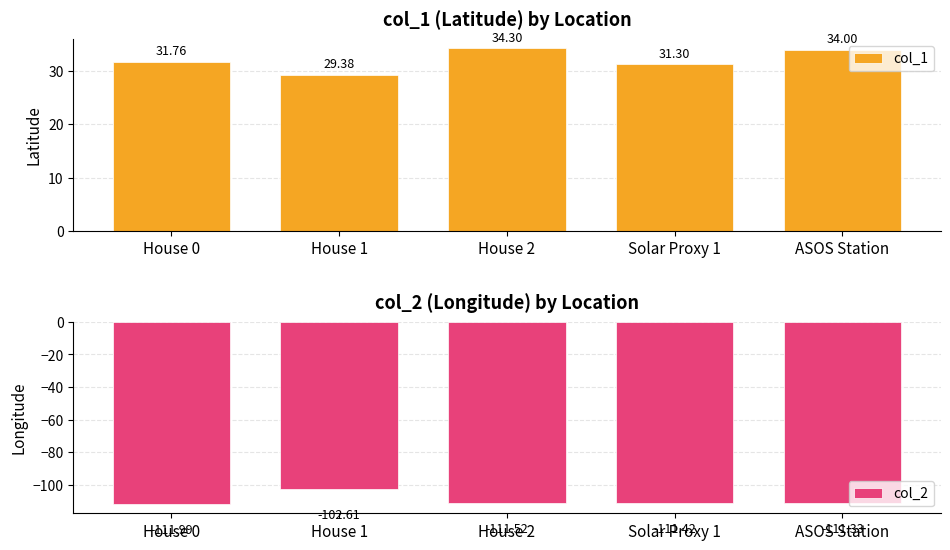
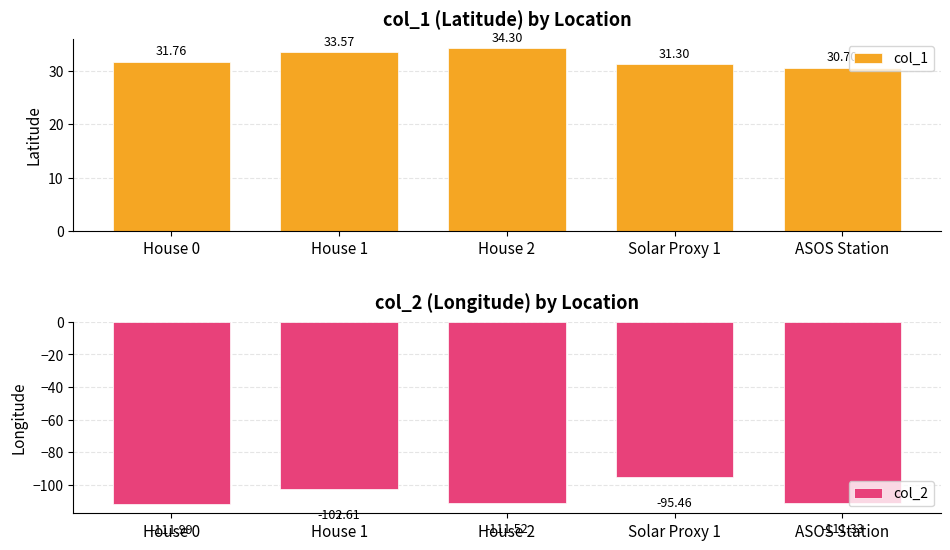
  {
    "col_1 (Latitude) by Location": {
      "House 0": 31.76,
-     "House 1": 29.38,
+     "House 1": 33.57,
      "House 2": 34.30,
      "Solar Proxy 1": 31.30,
-     "ASOS Station": 34
+     "ASOS Station": 31
    },
    "col_2 (Longitude) by Location": {
      "House 0": -111.99,
      "House 1": -102.61,
      "House 2": -111.52,
-     "Solar Proxy 1": -111.42,
+     "Solar Proxy 1": -95.46,
      "ASOS Station": -111.33
    }
  }
